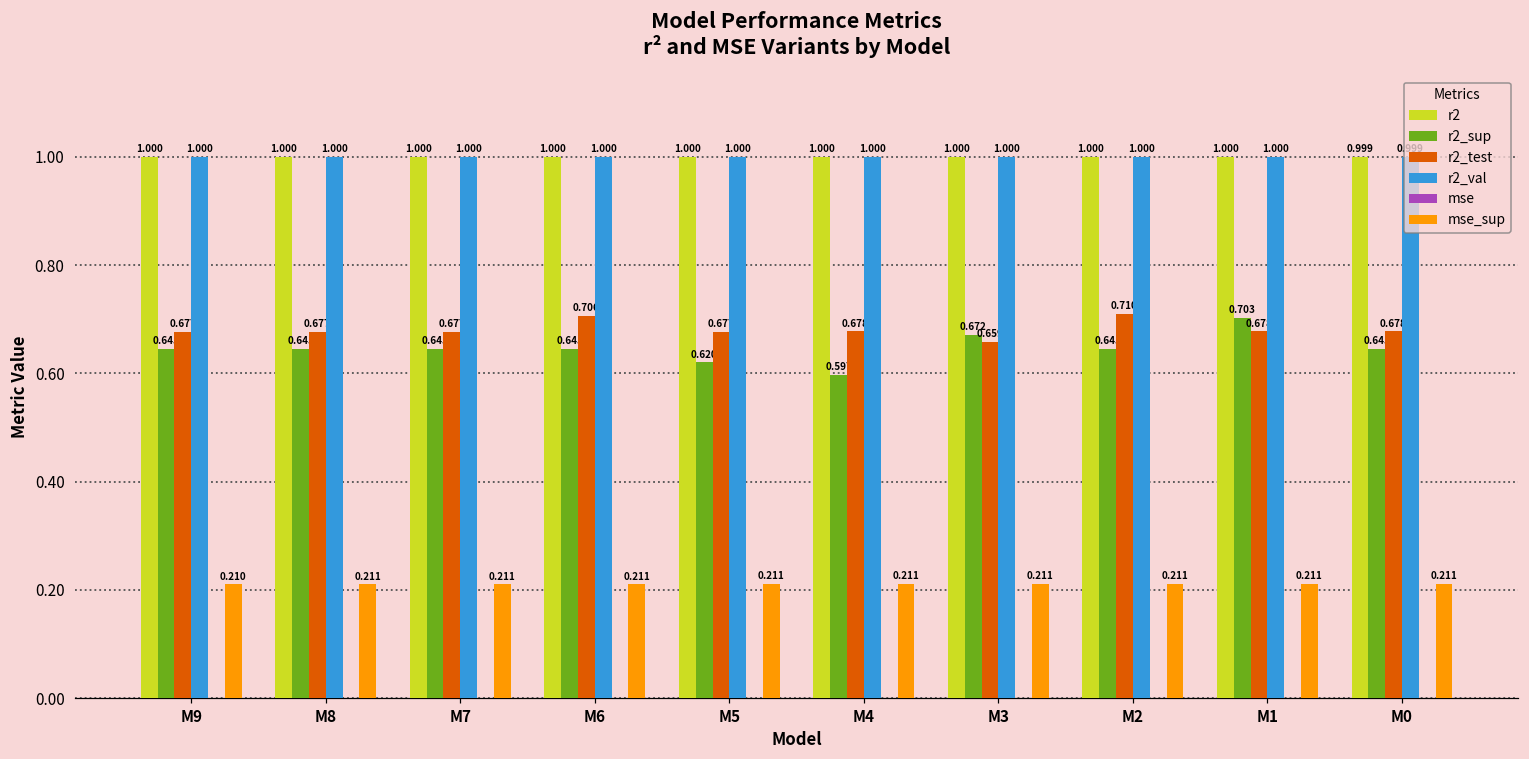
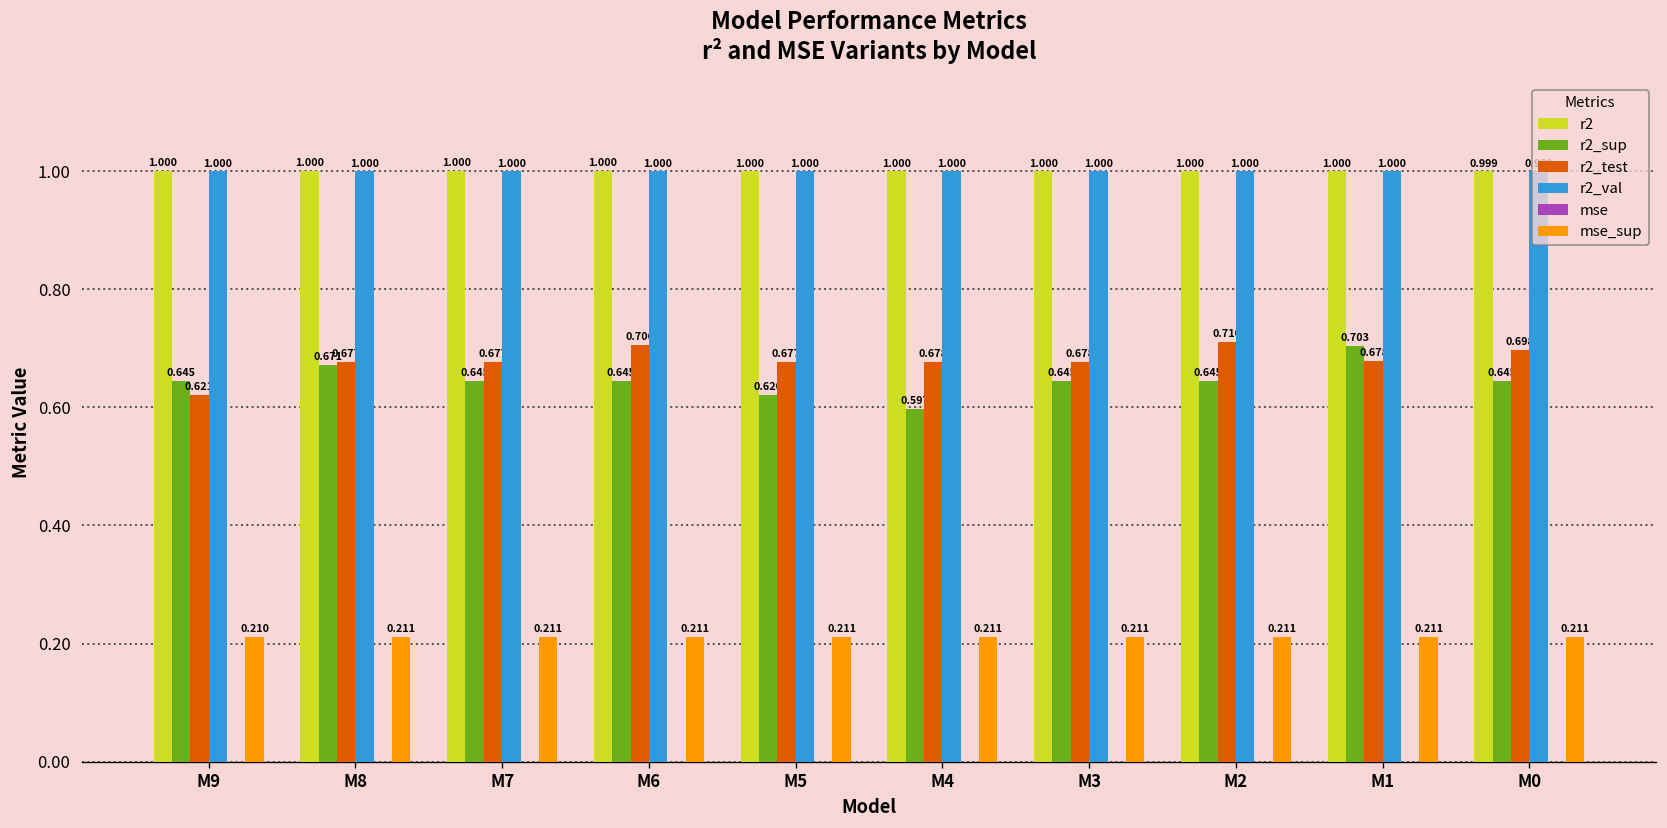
  {
    "r2": {
      "M9": 1.000,
      "M8": 1.000,
      "M7": 1.000,
      "M6": 1.000,
      "M5": 1.000,
      "M4": 1.000,
      "M3": 1.000,
      "M2": 1.000,
      "M1": 1.000,
      "M0": 0.999
    },
    "r2_sup": {
      "M9": 0.645,
-     "M8": 0.645,
+     "M8": 0.671,
      "M7": 0.645,
      "M6": 0.645,
      "M5": 0.620,
      "M4": 0.597,
-     "M3": 0.672,
+     "M3": 0.645,
      "M2": 0.645,
      "M1": 0.703,
      "M0": 0.645
    },
    "r2_test": {
-     "M9": 0.677,
+     "M9": 0.621,
      "M7": 0.677,
      "M6": 0.706,
      "M5": 0.677,
      "M4": 0.678,
-     "M3": 0.659,
+     "M3": 0.678,
      "M2": 0.710,
      "M1": 0.678,
-     "M0": 0.678
+     "M0": 0.698
    },
    "r2_val": {
      "M9": 1.000,
      "M8": 1.000,
      "M7": 1.000,
      "M6": 1.000,
      "M5": 1.000,
      "M4": 1.000,
      "M3": 1.000,
      "M2": 1.000,
      "M1": 1.000
    },
    "mse_sup": {
      "M9": 0.210,
      "M8": 0.211,
      "M7": 0.211,
      "M6": 0.211,
      "M5": 0.211,
      "M4": 0.211,
      "M3": 0.211,
      "M2": 0.211,
      "M1": 0.211,
      "M0": 0.211
    }
  }
